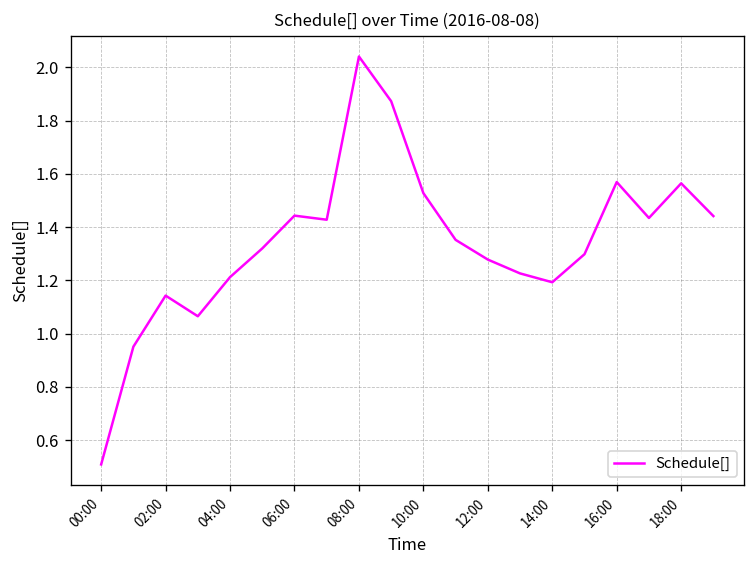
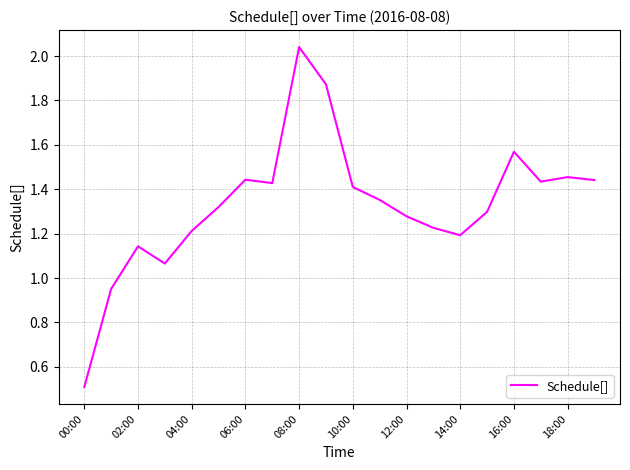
  {
    "00:00": 0.51,
    "02:00": 1.14,
    "04:00": 1.21,
    "06:00": 1.44,
    "08:00": 2.04,
-   "10:00": 1.53,
+   "10:00": 1.41,
    "12:00": 1.28,
    "14:00": 1.19,
    "16:00": 1.57,
-   "18:00": 1.56
+   "18:00": 1.45
  }
